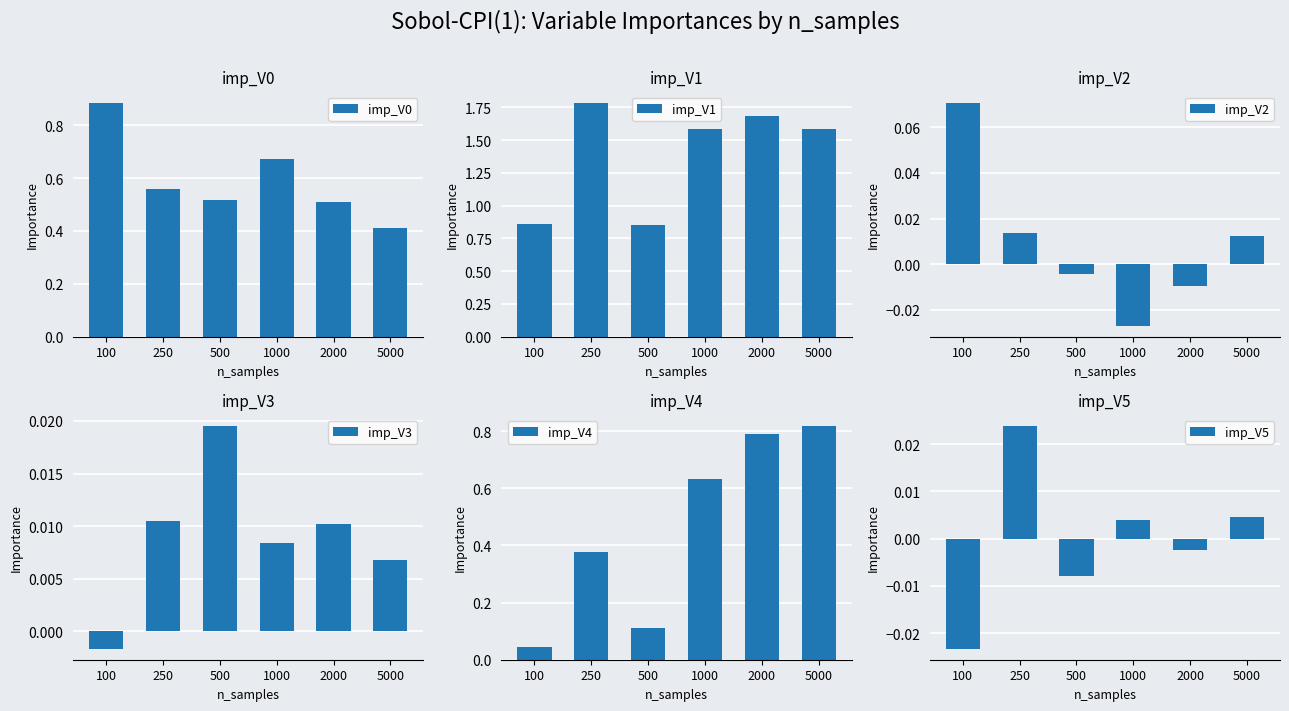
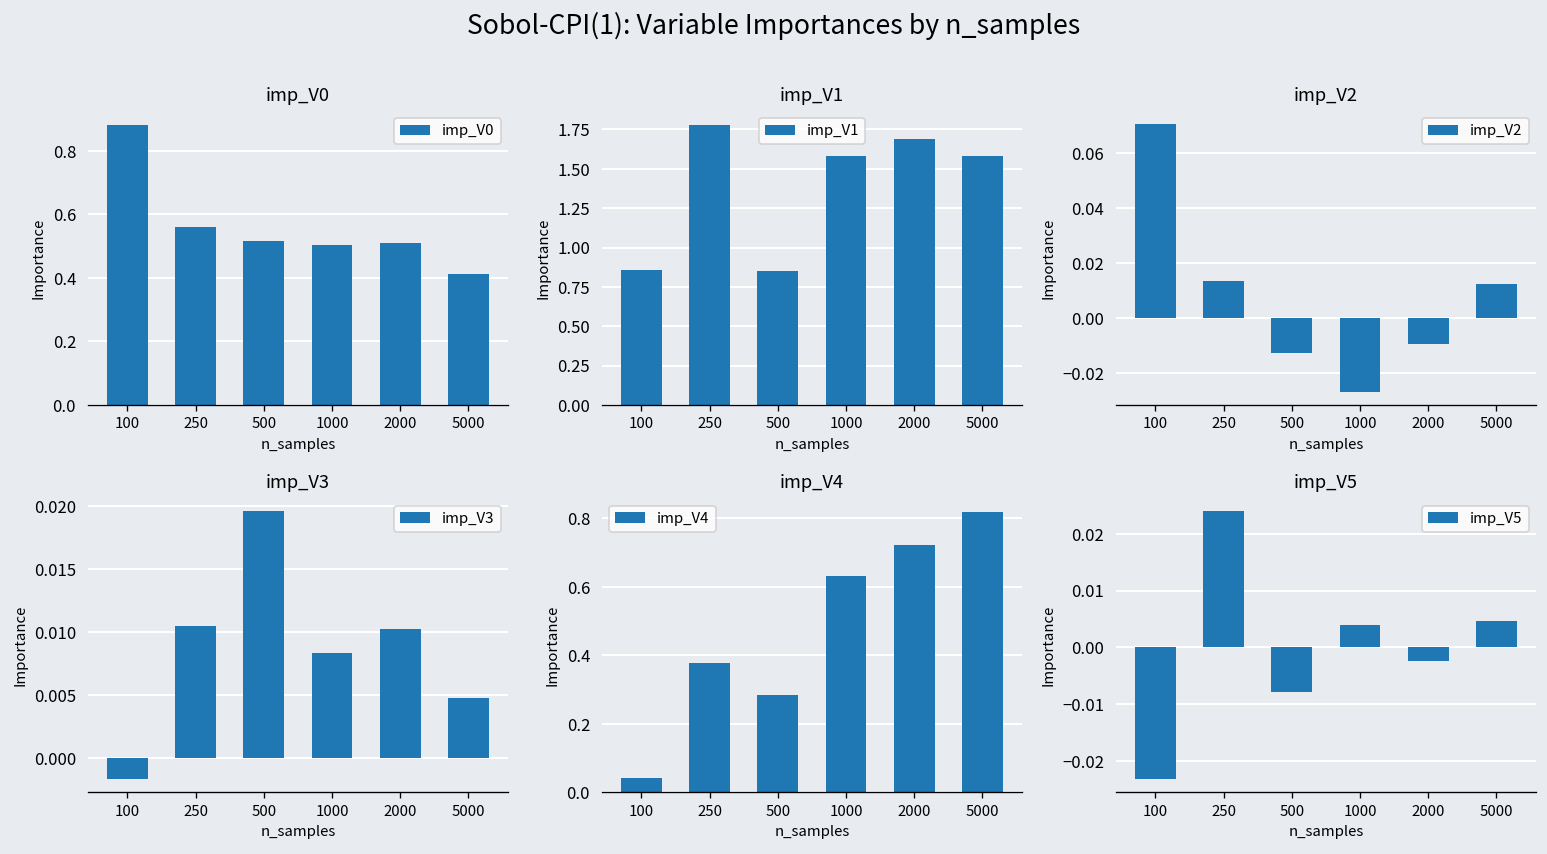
  {
    "imp_V0": {
      "100": 0.88,
      "250": 0.56,
      "500": 0.52,
-     "1000": 0.67,
+     "1000": 0.50,
      "2000": 0.51,
      "5000": 0.41
    },
    "imp_V1": {
      "100": 0.86,
      "250": 1.78,
      "500": 0.85,
      "1000": 1.58,
      "2000": 1.69,
      "5000": 1.58
    },
    "imp_V2": {
      "100": 0.071,
      "250": 0.014,
-     "500": -0.004,
+     "500": -0.013,
      "1000": -0.027,
      "2000": -0.009,
      "5000": 0.012
    },
    "imp_V3": {
      "100": -0.0016,
      "250": 0.0105,
      "500": 0.0196,
      "1000": 0.0084,
      "2000": 0.0102,
-     "5000": 0.0068
+     "5000": 0.0048
    },
    "imp_V4": {
      "100": 0.04,
      "250": 0.38,
-     "500": 0.11,
+     "500": 0.29,
      "1000": 0.63,
-     "2000": 0.79,
+     "2000": 0.72,
      "5000": 0.82
    },
    "imp_V5": {
      "100": -0.023,
      "250": 0.024,
      "500": -0.008,
      "1000": 0.004,
      "2000": -0.002,
      "5000": 0.005
    }
  }
